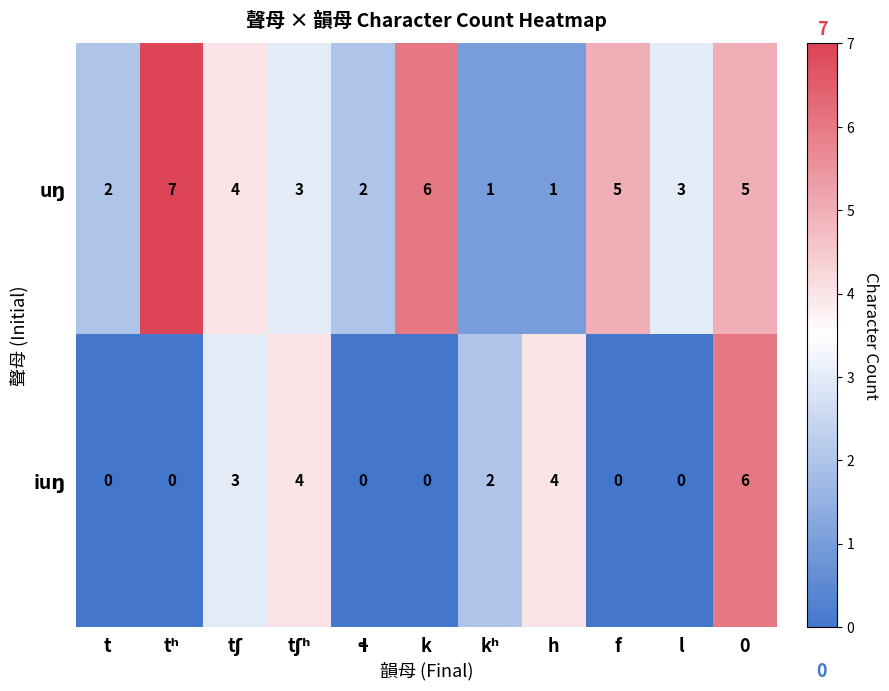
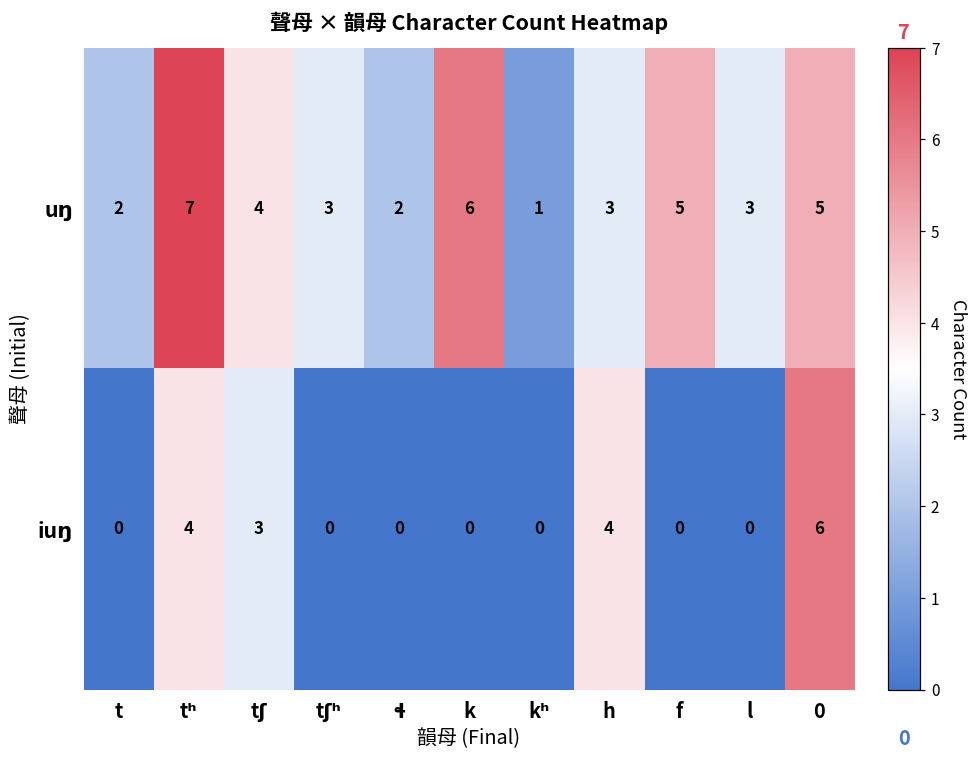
  {
    "uŋ": {
      "t": 2,
      "tʰ": 7,
      "tʃ": 4,
      "tʃʰ": 3,
      "ɬ": 2,
      "k": 6,
      "kʰ": 1,
-     "h": 1,
+     "h": 3,
      "f": 5,
      "l": 3,
      "0": 5
    },
    "iuŋ": {
      "t": 0,
-     "tʰ": 0,
+     "tʰ": 4,
      "tʃ": 3,
-     "tʃʰ": 4,
+     "tʃʰ": 0,
      "ɬ": 0,
      "k": 0,
-     "kʰ": 2,
+     "kʰ": 0,
      "h": 4,
      "f": 0,
      "l": 0,
      "0": 6
    }
  }
